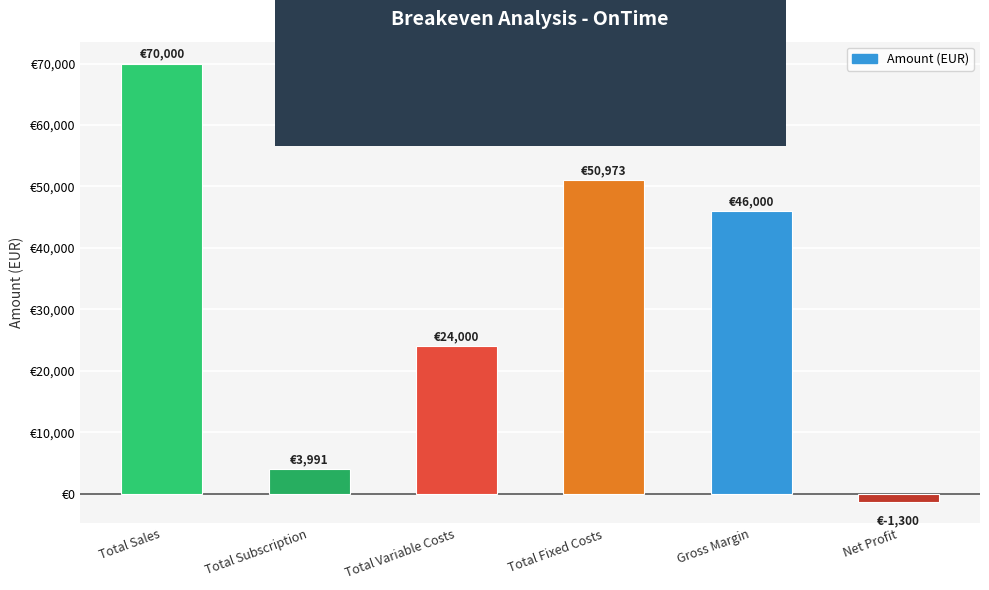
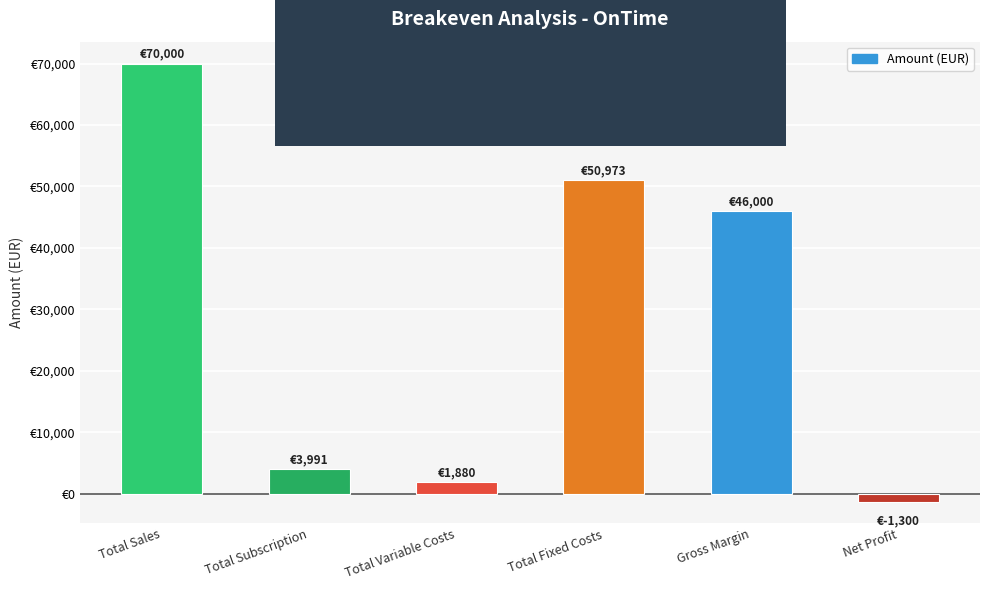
  {
    "Total Sales": "€70,000",
    "Total Subscription": "€3,991",
-   "Total Variable Costs": "€24,000",
+   "Total Variable Costs": "€1,880",
    "Total Fixed Costs": "€50,973",
    "Gross Margin": "€46,000",
    "Net Profit": "€-1,300"
  }
